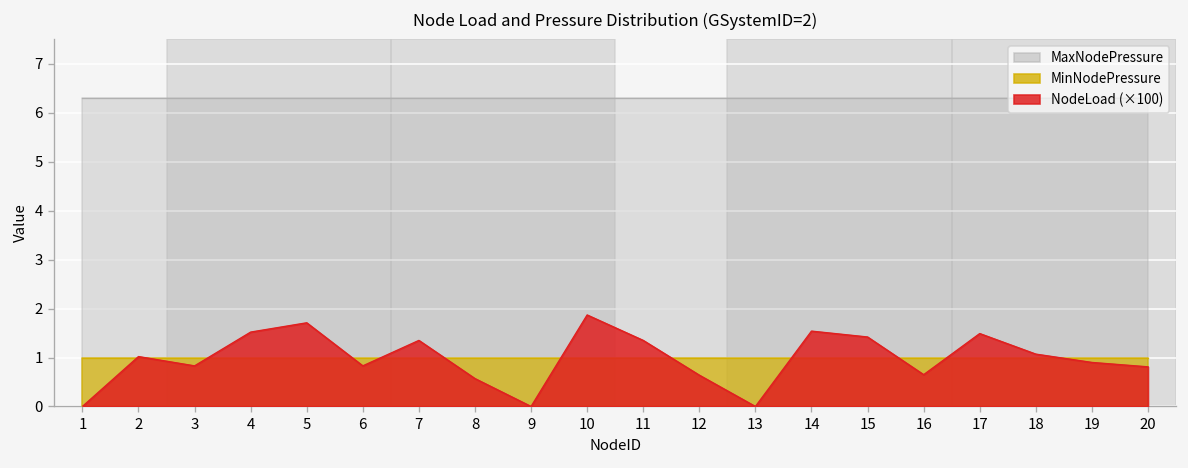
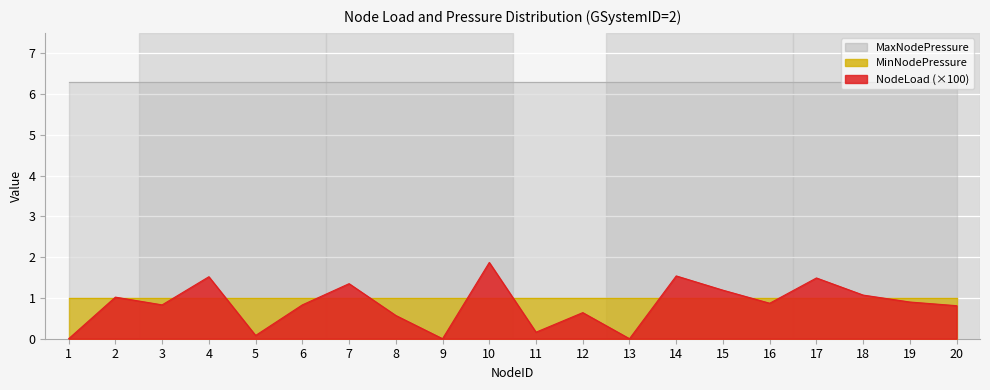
  {
    "MaxNodePressure": {
      "1": 6.3,
      "2": 6.3,
      "3": 6.3,
      "4": 6.3,
      "5": 6.3,
      "6": 6.3,
      "7": 6.3,
      "8": 6.3,
      "9": 6.3,
      "10": 6.3,
      "11": 6.3,
      "12": 6.3,
      "13": 6.3,
      "14": 6.3,
      "15": 6.3,
      "16": 6.3,
      "17": 6.3
    },
    "MinNodePressure": {
      "1": 1.0,
      "3": 1.0,
      "4": 1.0,
      "5": 1.0,
      "6": 1.0,
      "7": 1.0,
      "8": 1.0,
      "9": 1.0,
      "10": 1.0,
      "11": 1.0,
      "12": 1.0,
      "13": 1.0,
      "14": 1.0,
      "15": 1.0,
      "16": 1.0,
      "17": 1.0,
      "18": 1.0,
      "19": 1.0,
      "20": 1.0
    },
    "NodeLoad (×100)": {
      "1": 0.0,
      "3": 0.8,
      "4": 1.5,
-     "5": 1.7,
+     "5": 0.1,
      "6": 0.8,
      "7": 1.4,
      "8": 0.6,
      "9": 0.0,
      "10": 1.9,
-     "11": 1.4,
+     "11": 0.2,
      "12": 0.6,
      "13": 0.0,
      "14": 1.5,
-     "15": 1.4,
-     "16": 0.7,
+     "15": 1.2,
+     "16": 0.9,
      "17": 1.5,
      "18": 1.1,
      "19": 0.9,
      "20": 0.8
    }
  }
